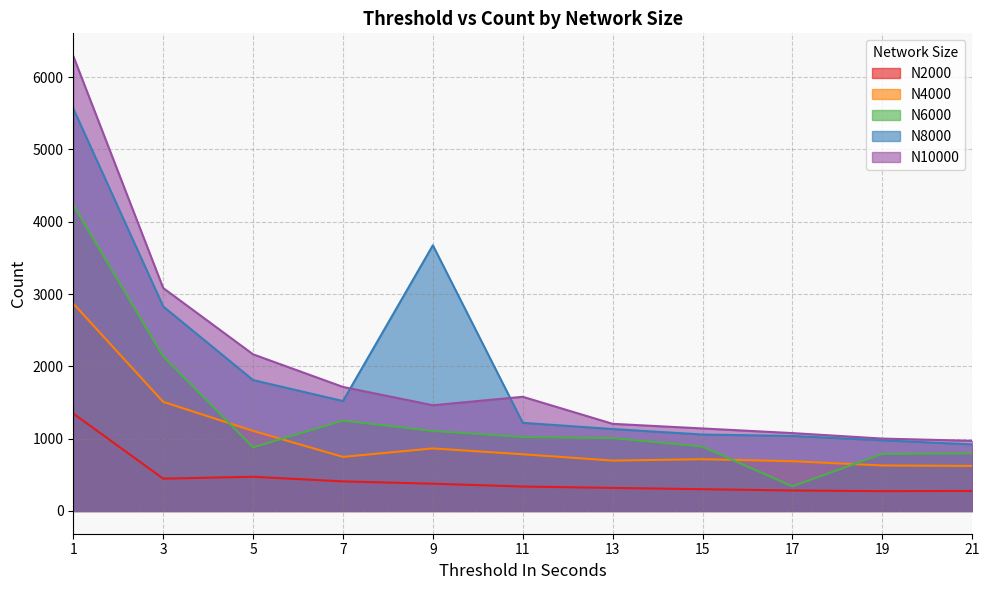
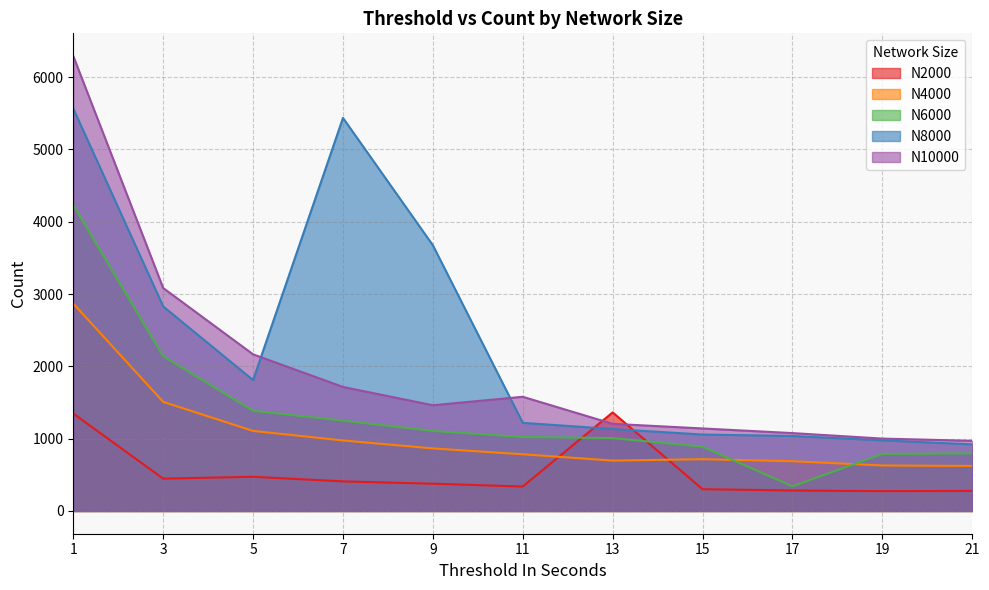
  {
    "N2000": {
      "1": 1300,
      "3": 400,
      "5": 500,
      "7": 400,
      "9": 400,
      "11": 300,
-     "13": 300,
+     "13": 1400,
      "15": 300,
      "17": 300,
      "19": 300,
      "21": 300
    },
    "N4000": {
      "1": 2900,
      "3": 1500,
      "5": 1100,
-     "7": 700,
+     "7": 1000,
      "9": 900,
      "11": 800,
      "13": 700,
      "15": 700,
      "17": 700,
      "19": 600,
      "21": 600
    },
    "N6000": {
      "1": 4200,
      "3": 2100,
-     "5": 900,
+     "5": 1400,
      "7": 1200,
      "9": 1100,
      "11": 1000,
      "13": 1000,
      "15": 900,
      "17": 300,
      "19": 800,
      "21": 800
    },
    "N8000": {
      "1": 5600,
      "3": 2800,
      "5": 1800,
-     "7": 1500,
+     "7": 5400,
      "9": 3700,
      "11": 1200,
      "13": 1100,
      "15": 1100,
      "17": 1000,
      "21": 900
    },
    "N10000": {
      "1": 6300,
      "3": 3100,
      "5": 2200,
      "7": 1700,
      "9": 1500,
      "11": 1600,
      "13": 1200,
      "15": 1100,
      "17": 1100,
      "21": 1000
    }
  }
